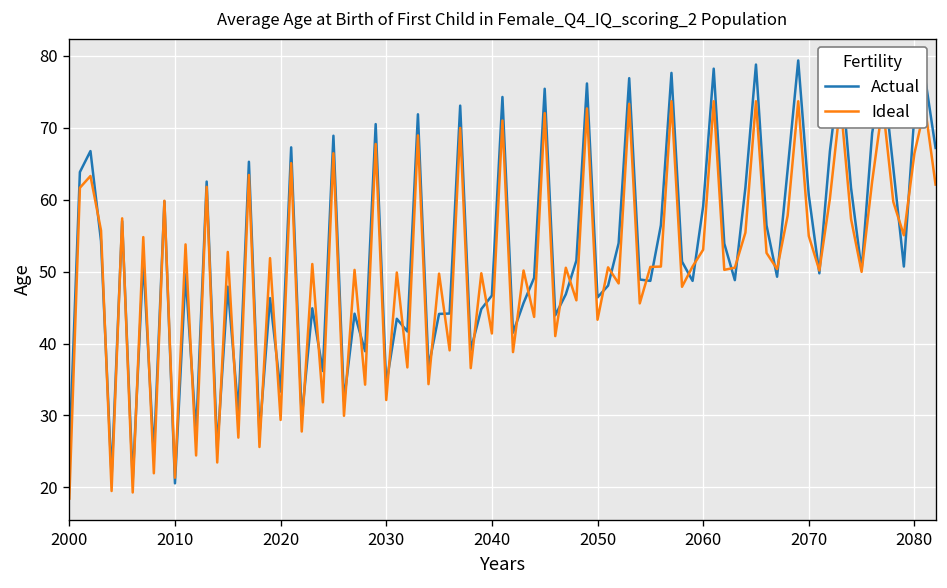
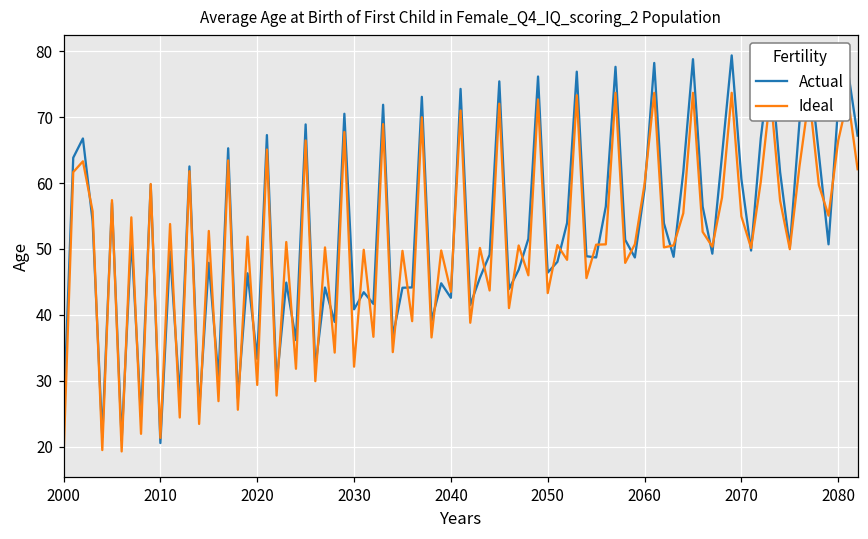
  {
    "Actual": {
      "2000": 25,
      "2010": 21,
      "2020": 33,
-     "2030": 34,
-     "2040": 47,
+     "2030": 41,
+     "2040": 43,
      "2050": 46,
      "2060": 59,
      "2070": 61
    },
    "Ideal": {
      "2000": 18,
      "2010": 21,
      "2020": 29,
      "2030": 32,
-     "2040": 41,
+     "2040": 44,
      "2050": 43,
-     "2060": 53,
+     "2060": 60,
      "2070": 55,
      "2080": 66
    }
  }
